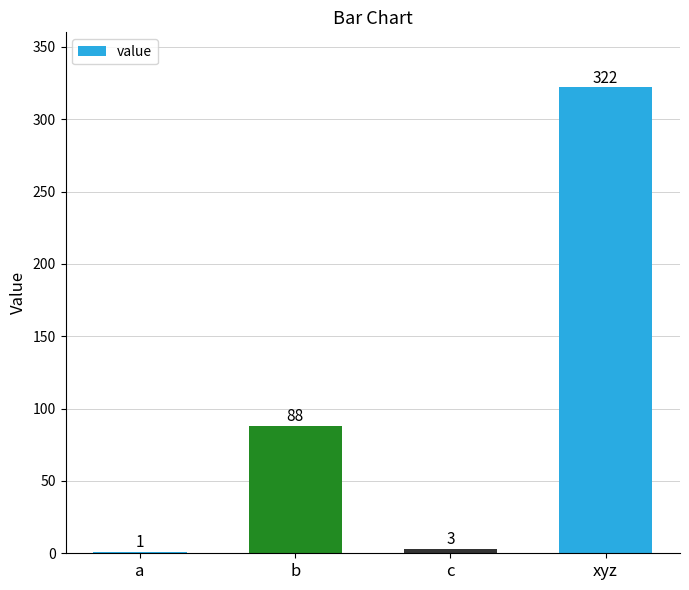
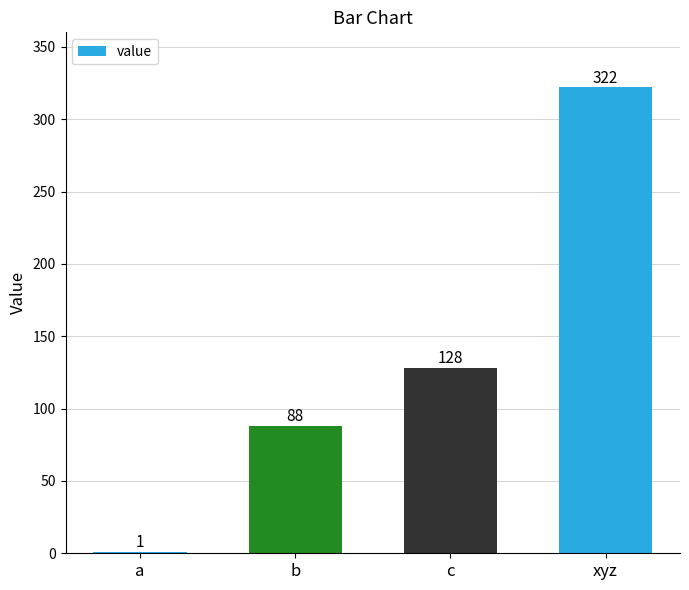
  {
    "a": 1,
    "b": 88,
-   "c": 3,
+   "c": 128,
    "xyz": 322
  }
